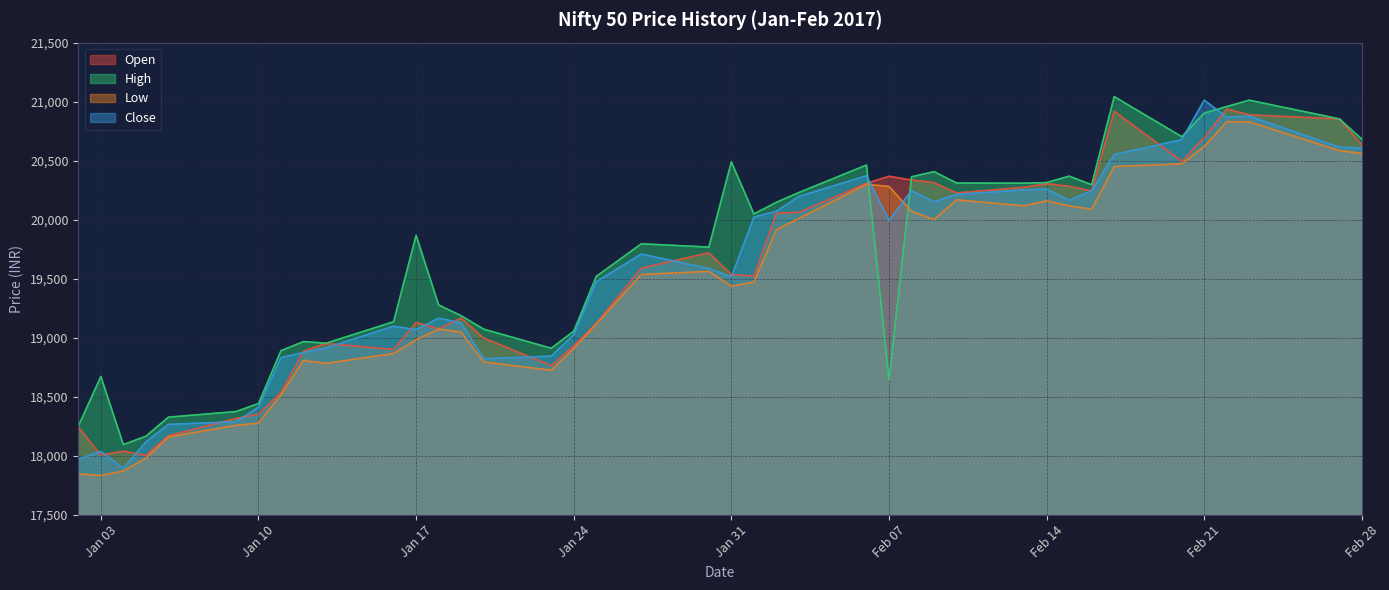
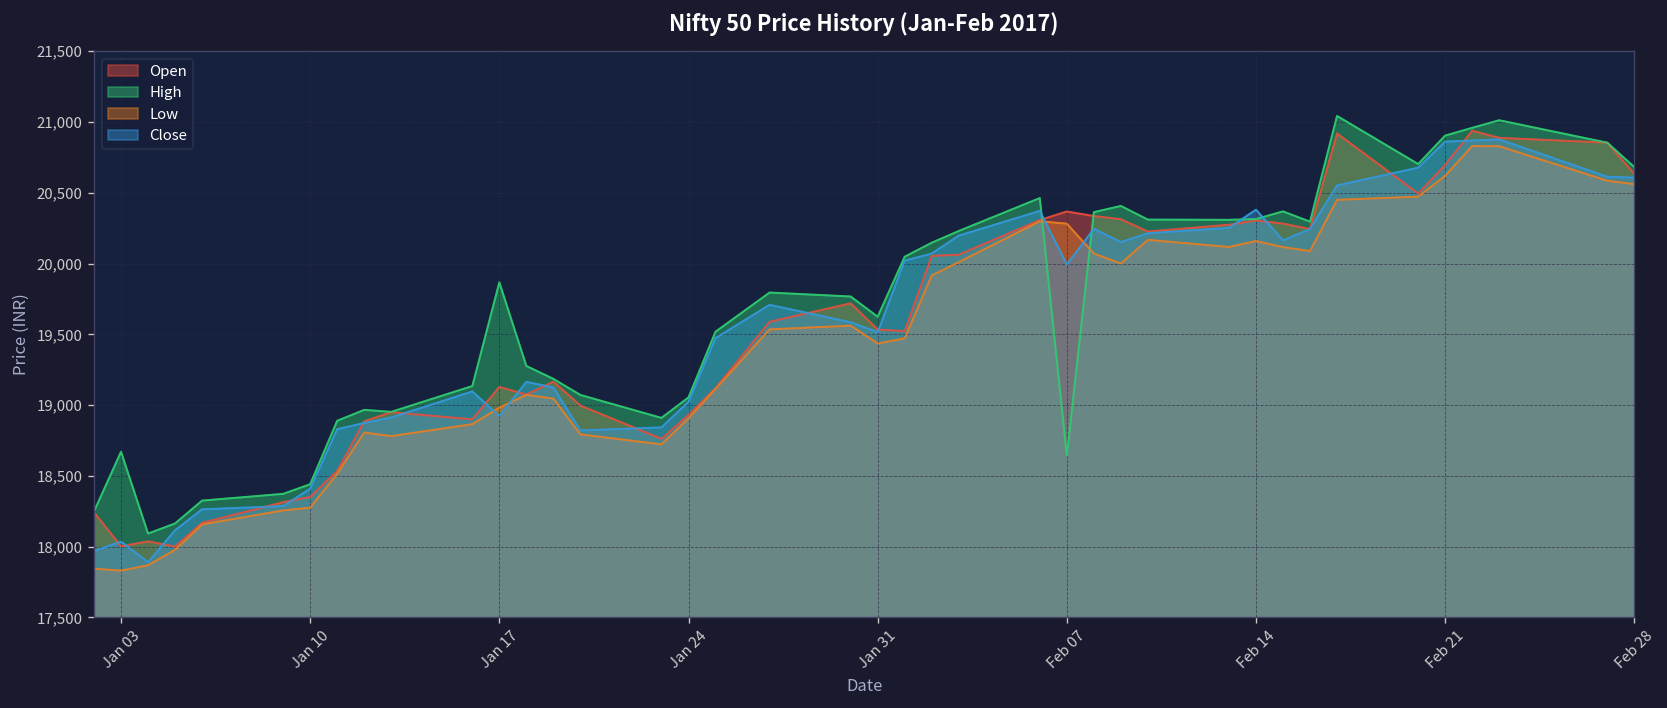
  {
    "High": {
      "Jan 03": "18,670",
      "Jan 10": "18,440",
      "Jan 17": "19,870",
      "Jan 24": "19,050",
-     "Jan 31": "20,490",
+     "Jan 31": "19,620",
      "Feb 07": "18,640",
      "Feb 21": "20,900",
      "Feb 28": "20,680"
    },
    "Close": {
      "Jan 03": "18,040",
      "Jan 10": "18,410",
-     "Jan 17": "19,070",
+     "Jan 17": "18,920",
      "Jan 24": "19,020",
      "Feb 07": "19,990",
-     "Feb 14": "20,260",
-     "Feb 21": "21,010",
+     "Feb 14": "20,380",
+     "Feb 21": "20,860",
      "Feb 28": "20,610"
    }
  }
